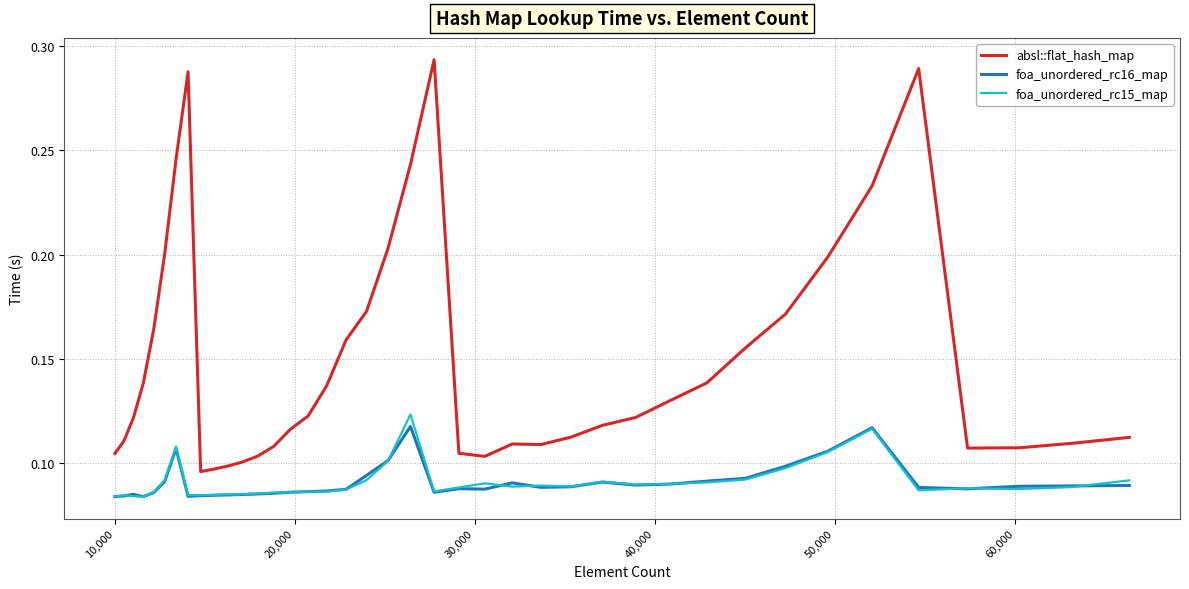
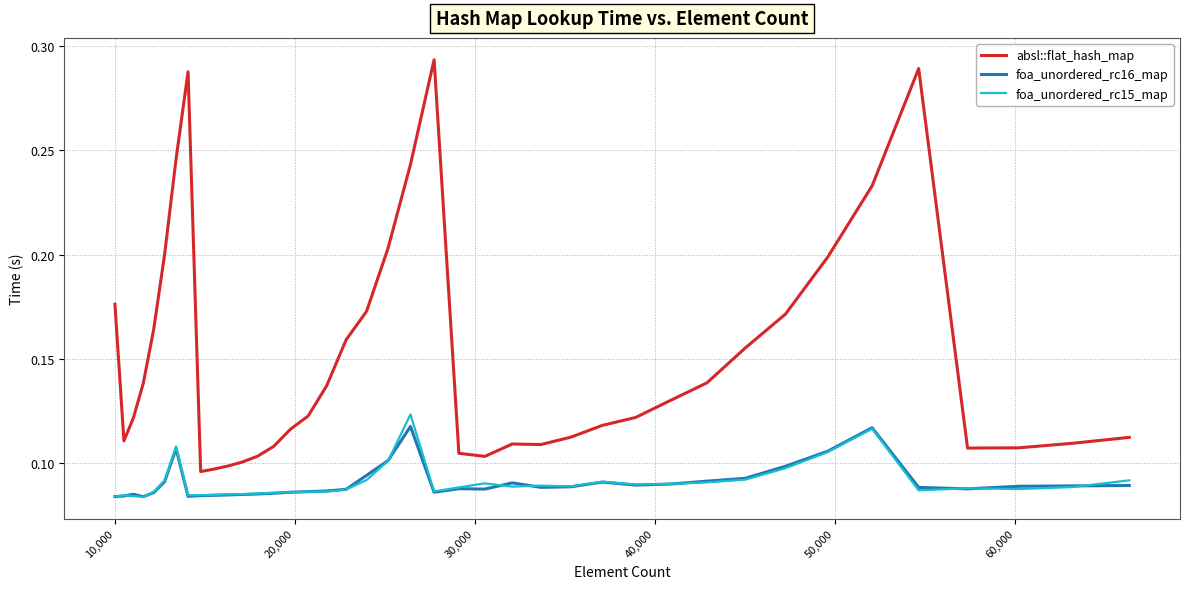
  {
    "absl::flat_hash_map": {
-     "10,000": 0.105
+     "10,000": 0.176
    }
  }
